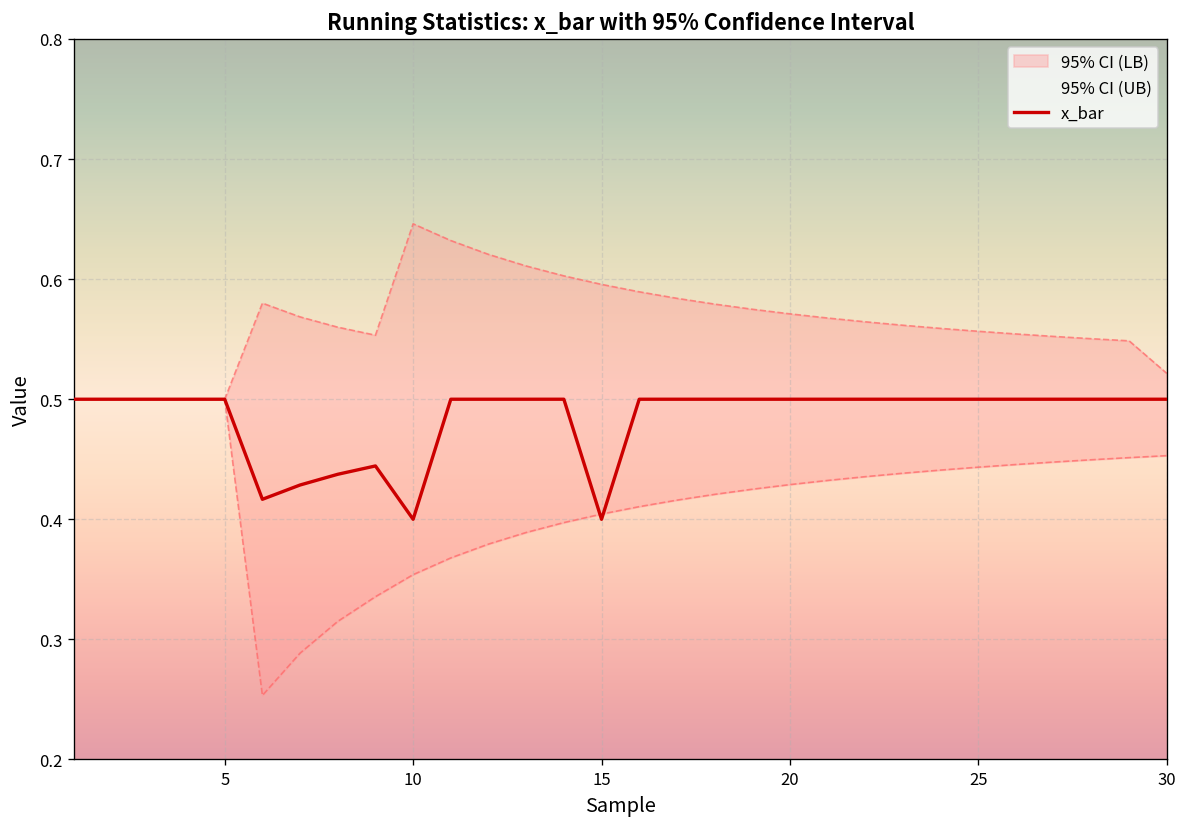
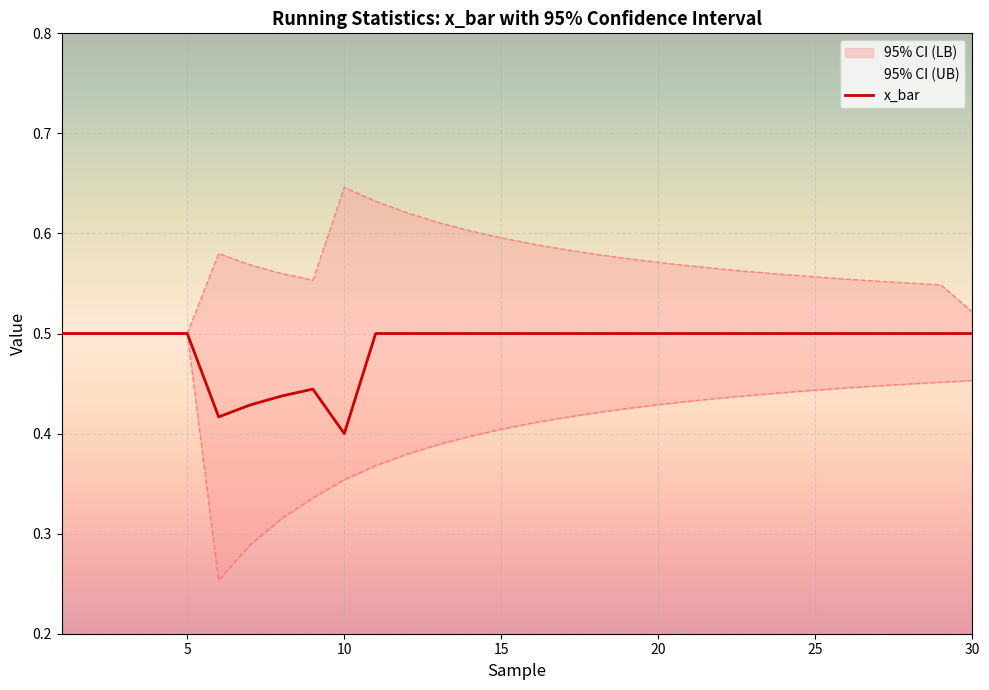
  {
    "x_bar": {
      "10": 0.4,
-     "15": 0.4,
+     "15": 0.5,
      "20": 0.5,
      "25": 0.5,
      "30": 0.5
    },
    "95% CI (UB)": {
      "10": 0.646,
      "15": 0.596,
      "20": 0.571,
      "25": 0.557,
      "30": 0.522
    }
  }
